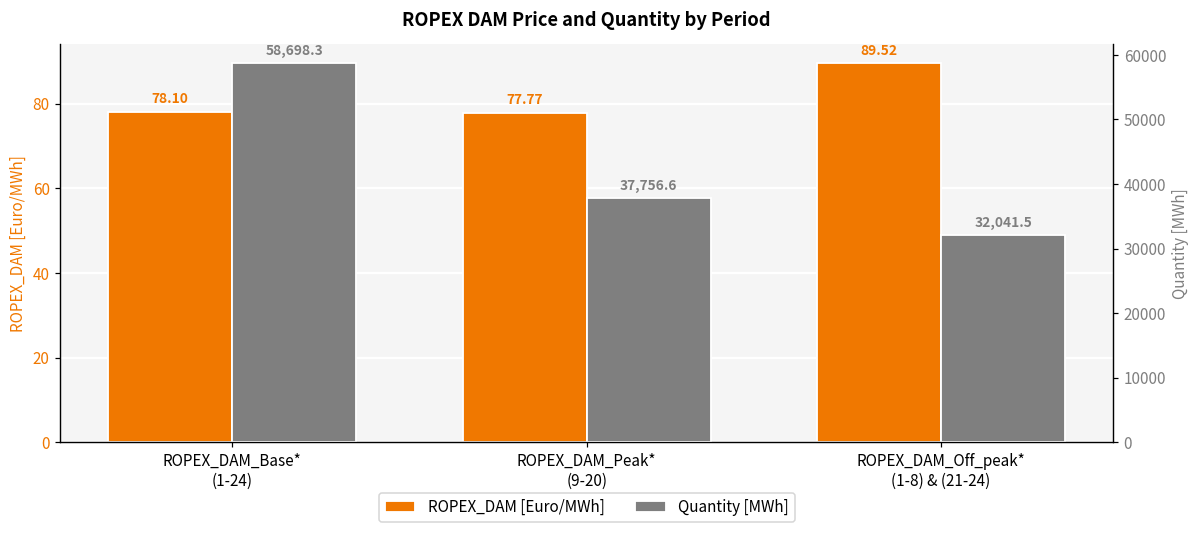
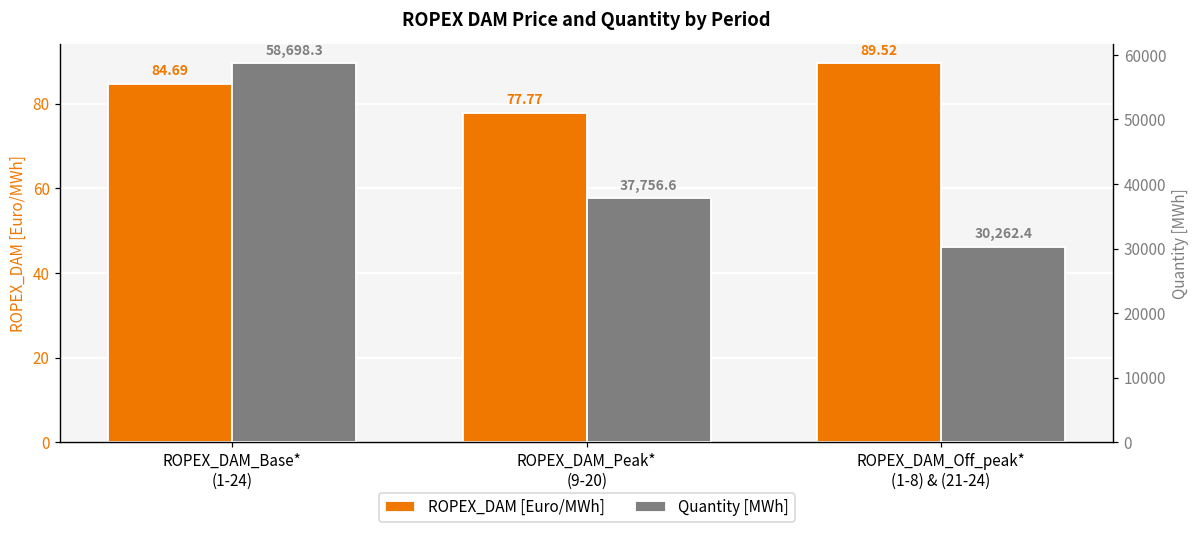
  {
    "ROPEX_DAM [Euro/MWh]": {
-     "ROPEX_DAM_Base* (1-24)": "78.10",
+     "ROPEX_DAM_Base* (1-24)": "84.69",
      "ROPEX_DAM_Peak* (9-20)": "77.77",
      "ROPEX_DAM_Off_peak* (1-8) & (21-24)": "89.52"
    },
    "Quantity [MWh]": {
      "ROPEX_DAM_Base* (1-24)": "58,698.3",
      "ROPEX_DAM_Peak* (9-20)": "37,756.6",
-     "ROPEX_DAM_Off_peak* (1-8) & (21-24)": "32,041.5"
+     "ROPEX_DAM_Off_peak* (1-8) & (21-24)": "30,262.4"
    }
  }
